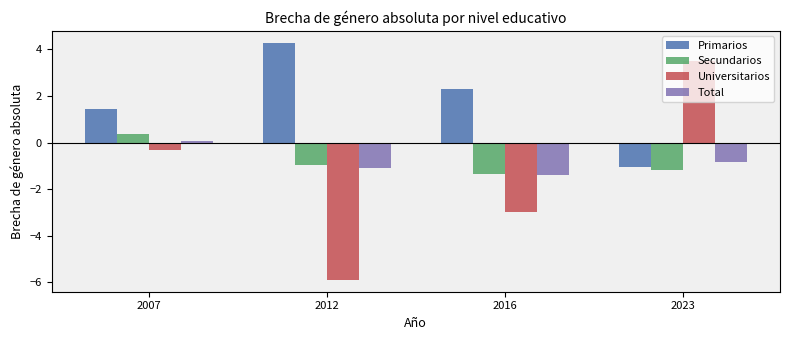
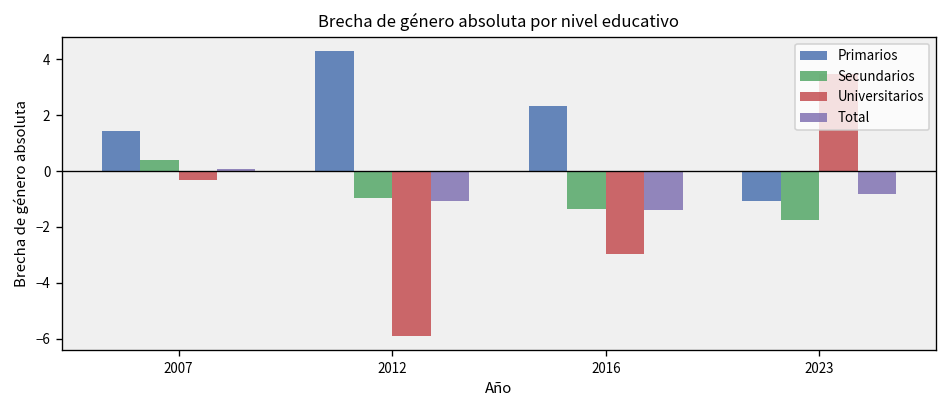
  {
    "Secundarios": {
      "2007": 0.4,
      "2012": -1.0,
      "2016": -1.4,
-     "2023": -1.2
+     "2023": -1.7
    },
    "Universitarios": {
      "2007": -0.3,
      "2012": -5.9,
      "2016": -3.0
    }
  }
